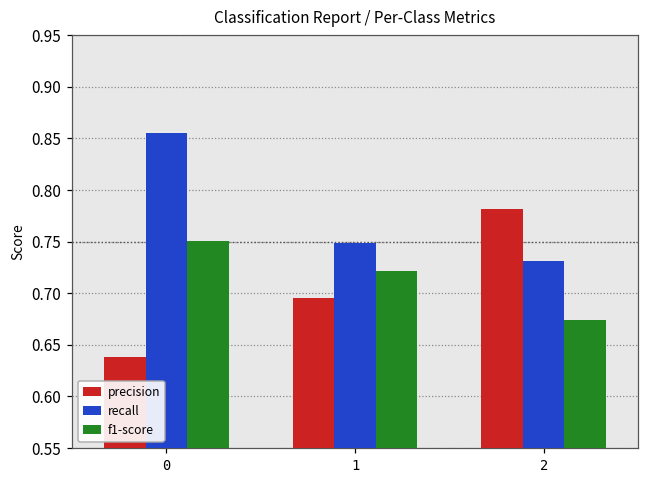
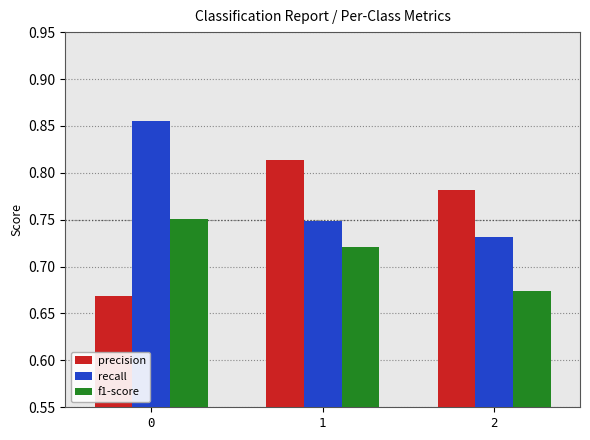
  {
    "precision": {
-     "0": 0.64,
-     "1": 0.70,
+     "0": 0.67,
+     "1": 0.81,
      "2": 0.78
    },
    "recall": {
      "0": 0.85,
      "1": 0.75,
      "2": 0.73
    },
    "f1-score": {
      "0": 0.75,
      "1": 0.72,
      "2": 0.67
    }
  }
